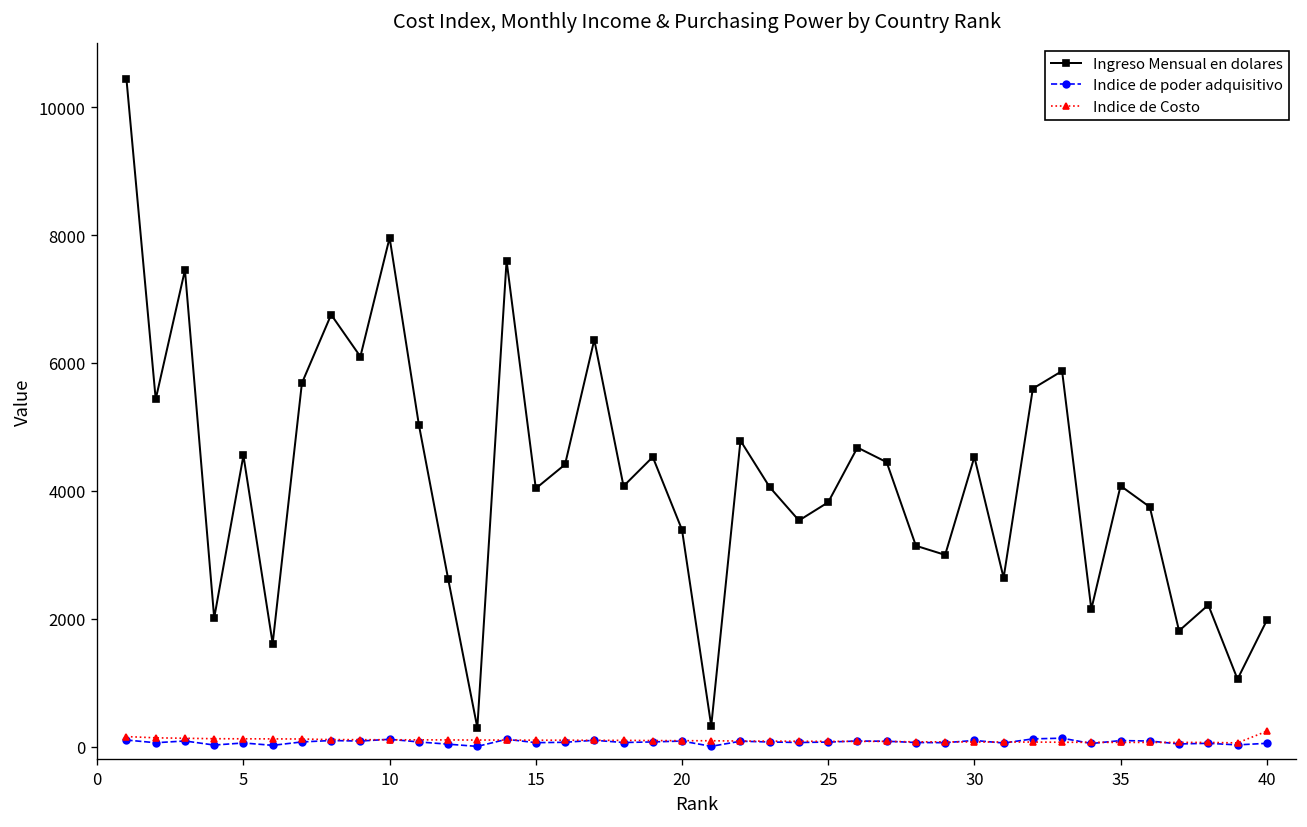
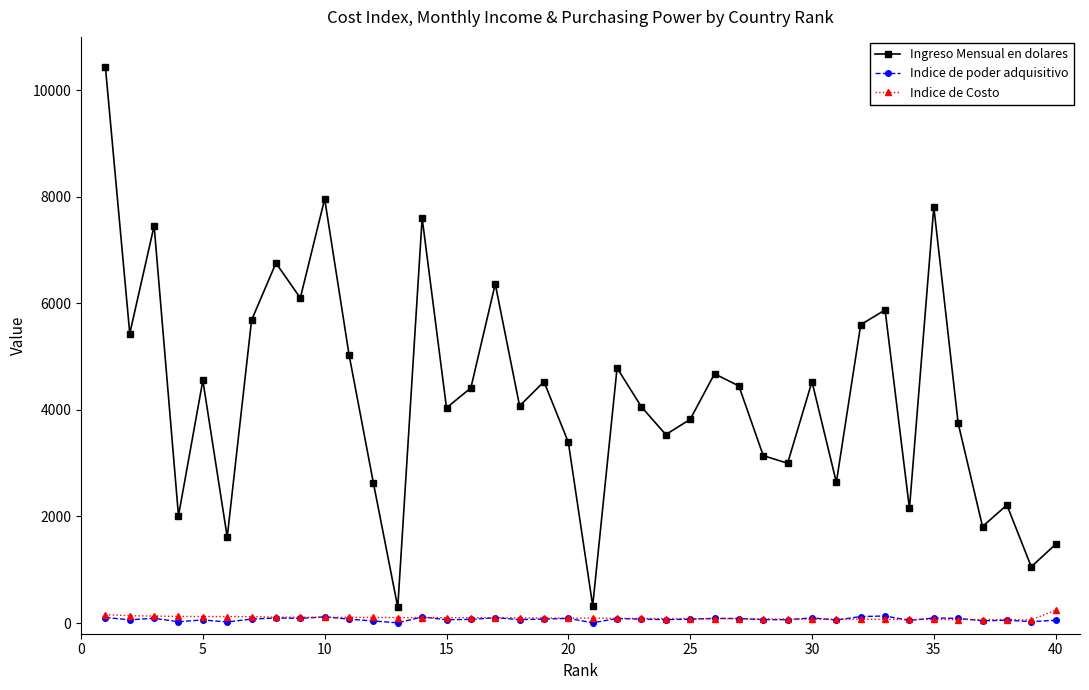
  {
    "Ingreso Mensual en dolares": {
      "5": 4600,
      "10": 8000,
      "15": 4000,
      "20": 3400,
      "25": 3800,
      "30": 4500,
-     "35": 4100,
-     "40": 2000
+     "35": 7800,
+     "40": 1500
    },
    "Indice de poder adquisitivo": {
      "5": 100,
      "40": 100
    },
    "Indice de Costo": {
      "5": 100,
      "40": 200
    }
  }
